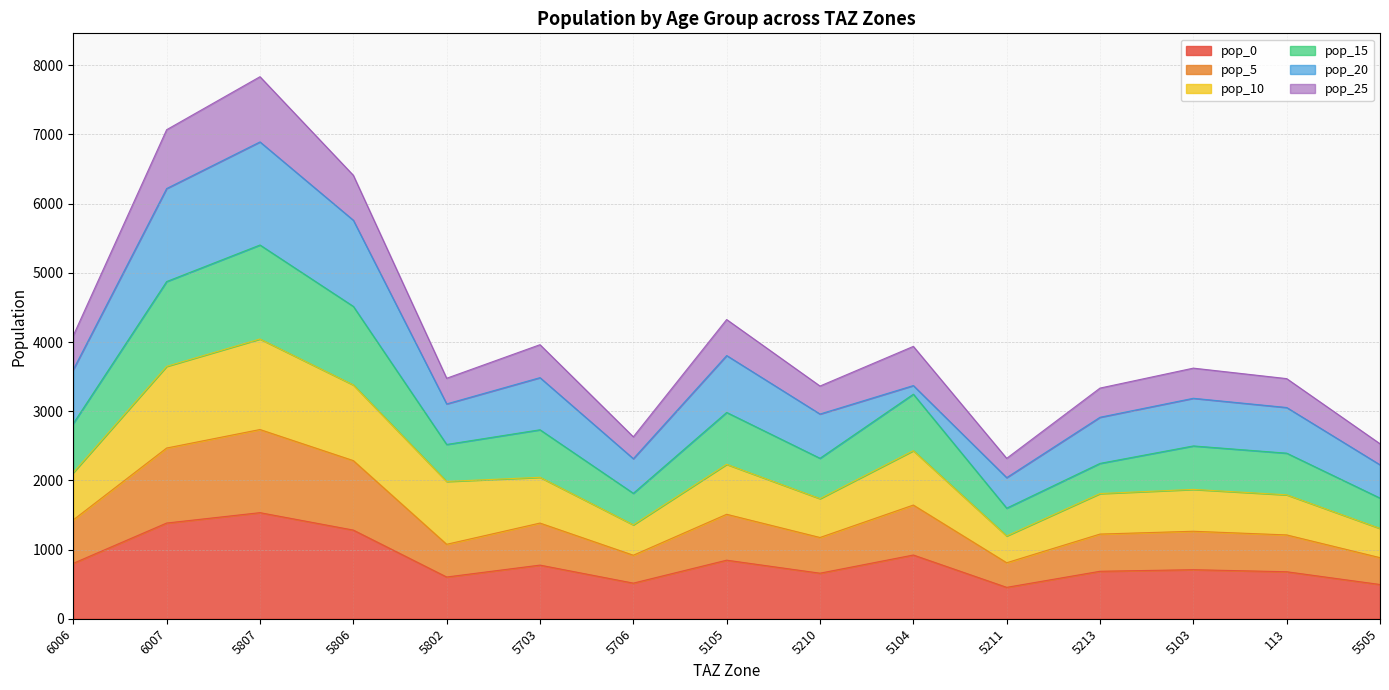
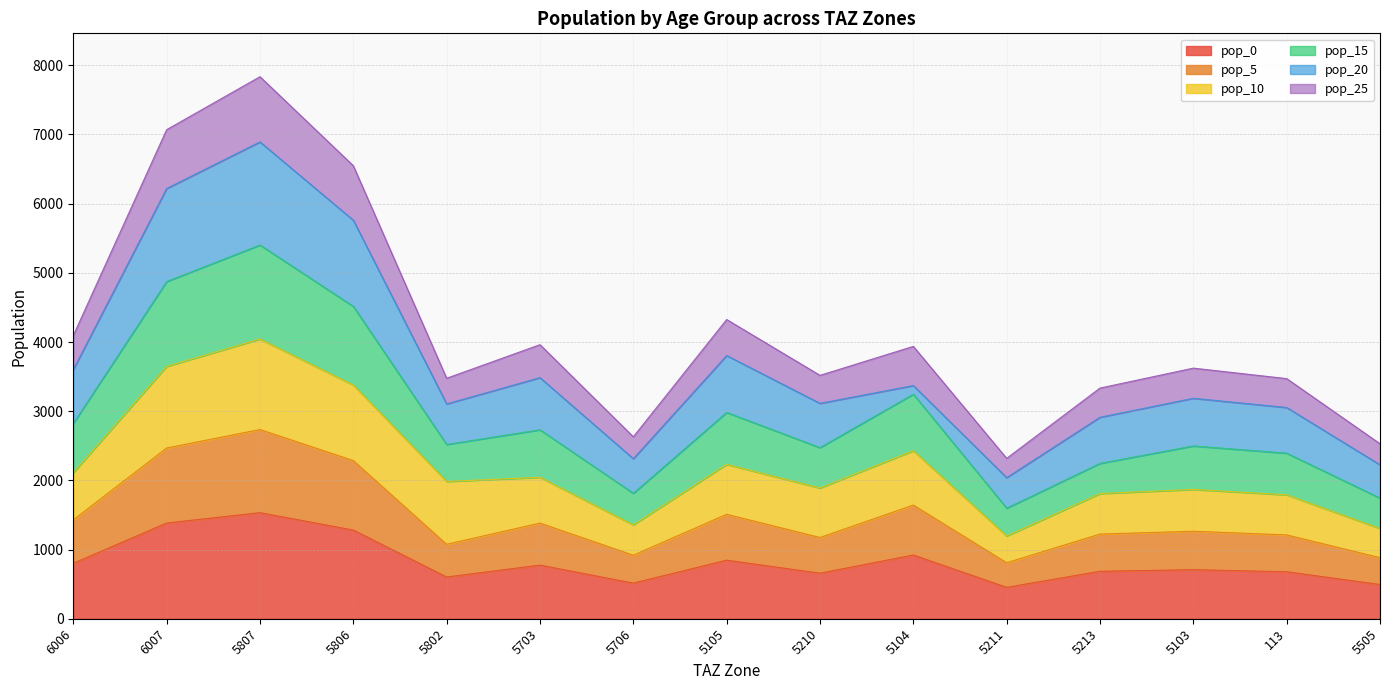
  {
    "pop_10": {
      "6006": 700,
      "6007": 1200,
      "5807": 1300,
      "5806": 1100,
      "5802": 900,
      "5703": 700,
      "5706": 400,
      "5105": 700,
-     "5210": 600,
+     "5210": 700,
      "5104": 800,
      "5211": 400,
      "5213": 600,
      "5103": 600,
      "113": 600,
      "5505": 400
    },
    "pop_15": {
      "6006": 700,
      "6007": 1200,
      "5807": 1400,
      "5806": 1100,
      "5802": 500,
      "5703": 700,
      "5706": 500,
      "5105": 800,
      "5210": 600,
      "5104": 800,
      "5211": 400,
      "5213": 400,
      "5103": 600,
      "113": 600,
      "5505": 400
    },
    "pop_20": {
      "6006": 800,
      "6007": 1300,
      "5807": 1500,
      "5806": 1200,
      "5802": 600,
      "5703": 800,
      "5706": 500,
      "5105": 800,
      "5210": 600,
      "5104": 100,
      "5211": 400,
      "5213": 700,
      "5103": 700,
      "113": 700,
      "5505": 500
    },
    "pop_25": {
      "6006": 500,
      "6007": 900,
      "5807": 900,
-     "5806": 600,
+     "5806": 800,
      "5802": 400,
      "5703": 500,
      "5706": 300,
      "5105": 500,
      "5210": 400,
      "5104": 600,
      "5211": 300,
      "5213": 400,
      "5103": 400,
      "113": 400,
      "5505": 300
    }
  }
